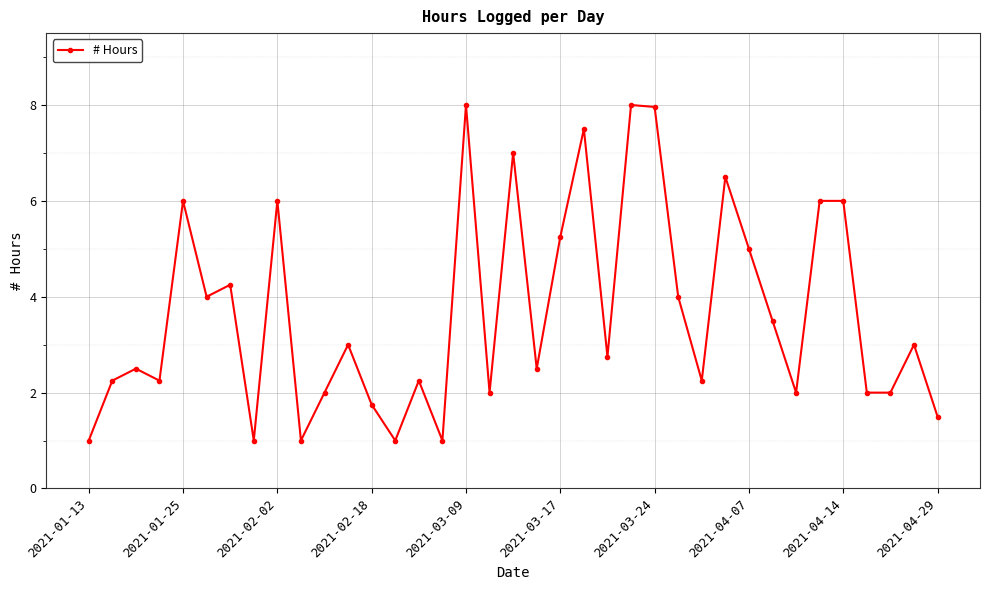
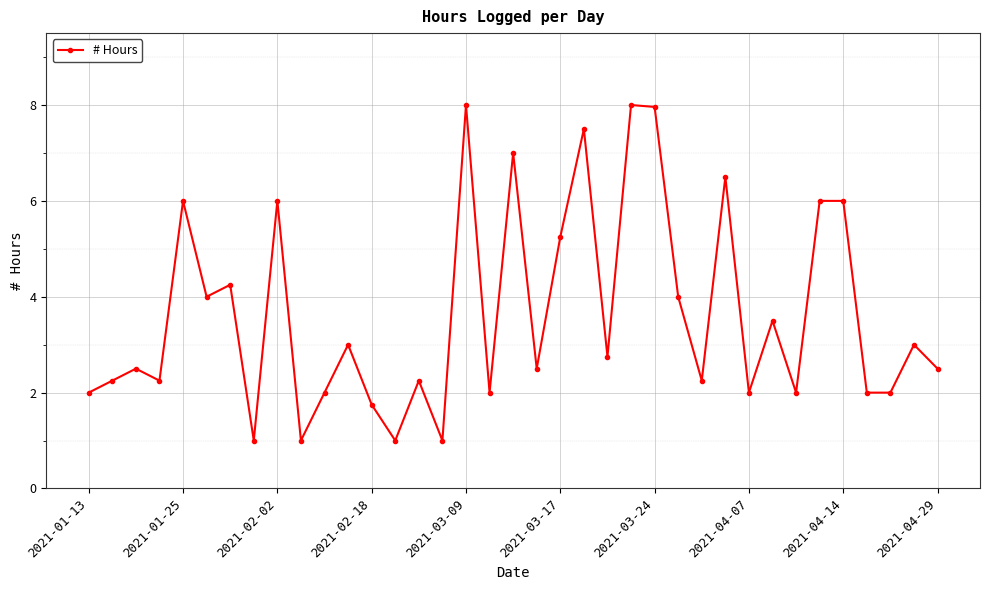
  {
-   "2021-01-13": 1,
+   "2021-01-13": 2,
    "2021-01-25": 6.0,
    "2021-02-02": 6.0,
    "2021-02-18": 1.8,
    "2021-03-09": 8.0,
    "2021-03-17": 5.3,
    "2021-03-24": 8.0,
-   "2021-04-07": 5,
+   "2021-04-07": 2,
    "2021-04-14": 6.0,
-   "2021-04-29": 1.5
+   "2021-04-29": 2.5
  }
